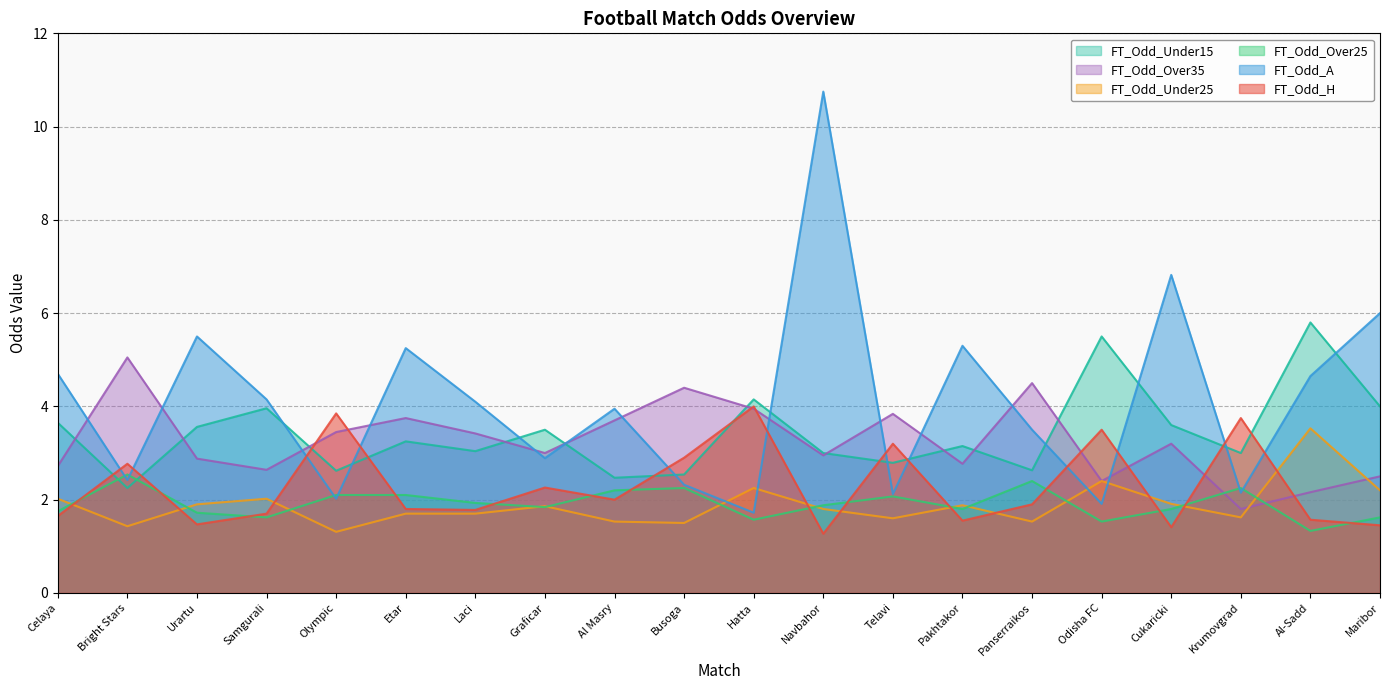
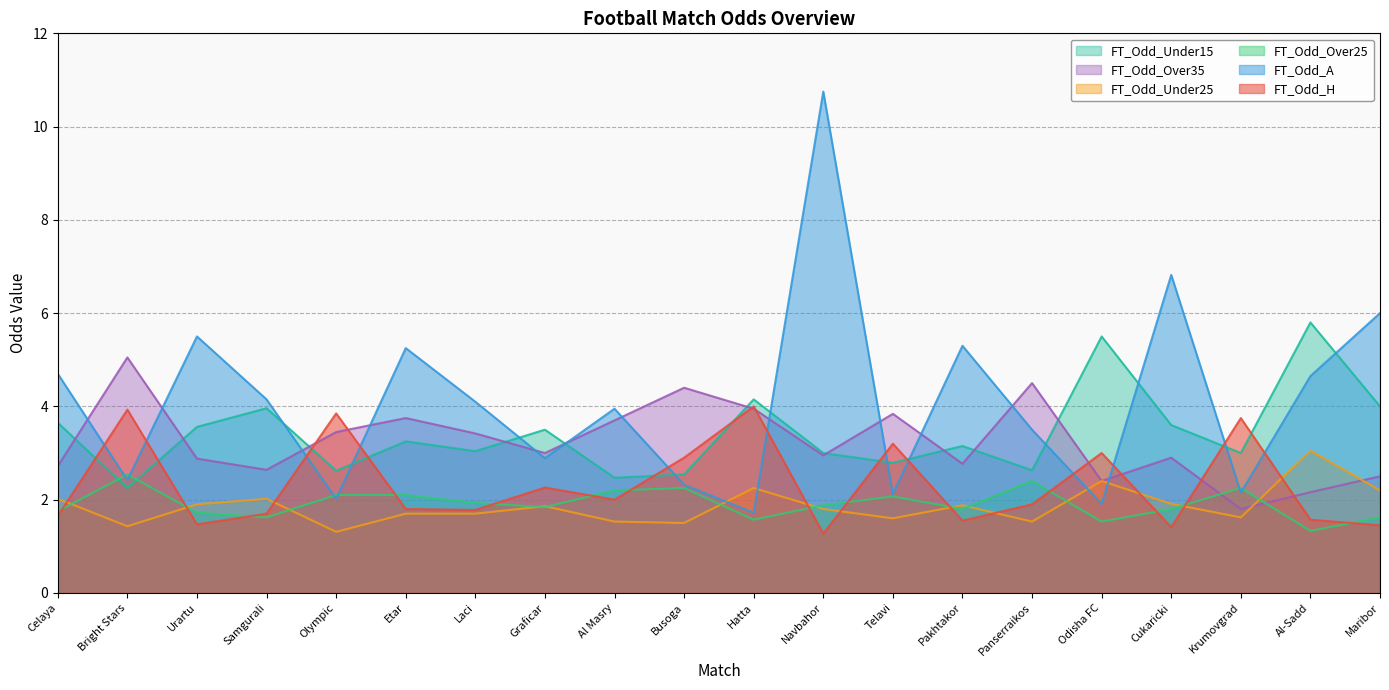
  {
    "FT_Odd_Over35": {
      "Celaya": 2.7,
      "Bright Stars": 5.1,
      "Urartu": 2.9,
      "Samgurali": 2.6,
      "Olympic": 3.5,
      "Etar": 3.8,
      "Laci": 3.4,
      "Graficar": 3.0,
      "Al Masry": 3.7,
      "Busoga": 4.4,
      "Telavi": 3.8,
      "Pakhtakor": 2.8,
      "Panserraikos": 4.5,
-     "Cukaricki": 3.2,
+     "Cukaricki": 2.9,
      "Krumovgrad": 1.8,
      "Al-Sadd": 2.2,
      "Maribor": 2.5
    },
    "FT_Odd_Under25": {
      "Celaya": 2.0,
      "Bright Stars": 1.4,
      "Urartu": 1.9,
      "Samgurali": 2.0,
      "Olympic": 1.3,
      "Etar": 1.7,
      "Laci": 1.7,
      "Al Masry": 1.5,
      "Busoga": 1.5,
      "Hatta": 2.3,
      "Navbahor": 1.8,
      "Telavi": 1.6,
      "Pakhtakor": 1.9,
      "Panserraikos": 1.5,
      "Cukaricki": 1.9,
      "Krumovgrad": 1.6,
-     "Al-Sadd": 3.5,
+     "Al-Sadd": 3.1,
      "Maribor": 2.2
    },
    "FT_Odd_H": {
      "Celaya": 1.7,
-     "Bright Stars": 2.8,
+     "Bright Stars": 3.9,
      "Urartu": 1.5,
      "Samgurali": 1.7,
      "Olympic": 3.9,
      "Etar": 1.8,
      "Laci": 1.8,
      "Graficar": 2.3,
      "Al Masry": 2.0,
      "Busoga": 2.9,
      "Navbahor": 1.3,
      "Telavi": 3.2,
      "Pakhtakor": 1.6,
      "Panserraikos": 1.9,
-     "Odisha FC": 3.5,
+     "Odisha FC": 3.0,
      "Cukaricki": 1.4,
      "Krumovgrad": 3.8,
      "Al-Sadd": 1.6,
      "Maribor": 1.5
    }
  }
